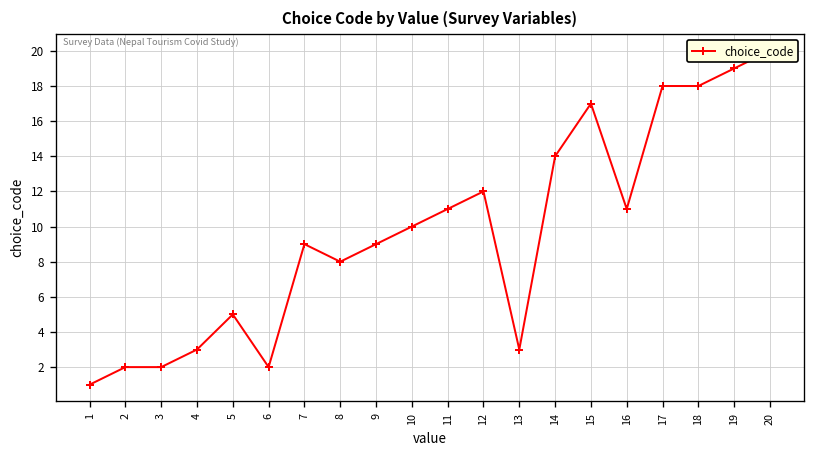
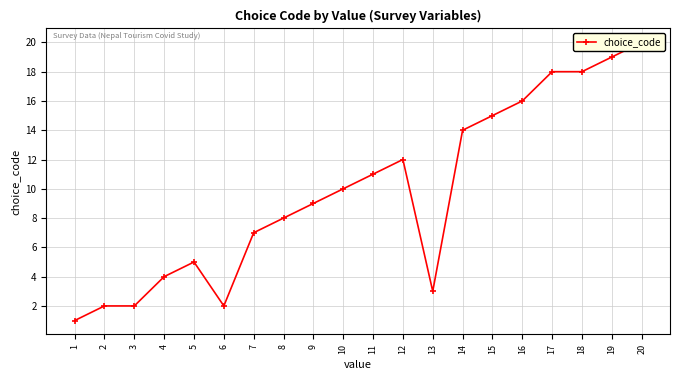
  {
    "1": 1,
    "2": 2,
    "3": 2,
-   "4": 3,
+   "4": 4,
    "5": 5,
    "6": 2,
-   "7": 9,
+   "7": 7,
    "8": 8,
    "9": 9,
    "10": 10,
    "11": 11,
    "12": 12,
    "13": 3,
    "14": 14,
-   "15": 17,
-   "16": 11,
+   "15": 15,
+   "16": 16,
    "17": 18,
    "18": 18,
    "19": 19
  }
